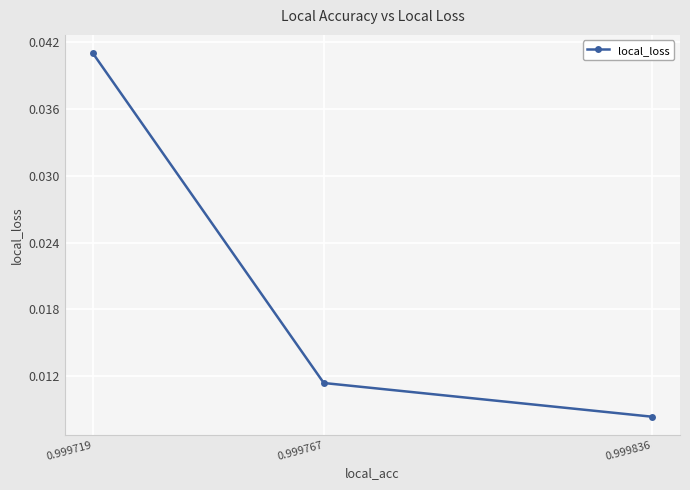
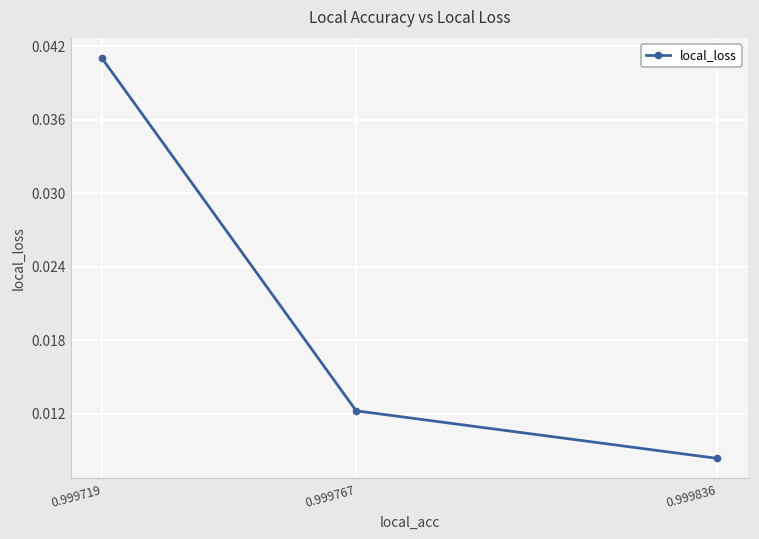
  {
    "0.999719": 0.0410,
-   "0.999767": 0.0114,
+   "0.999767": 0.0122,
    "0.999836": 0.0084
  }
